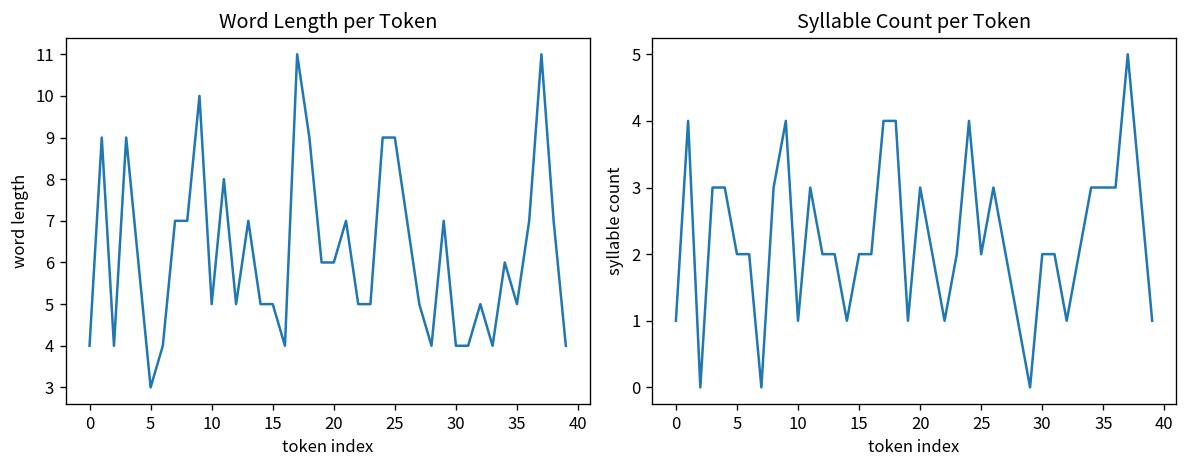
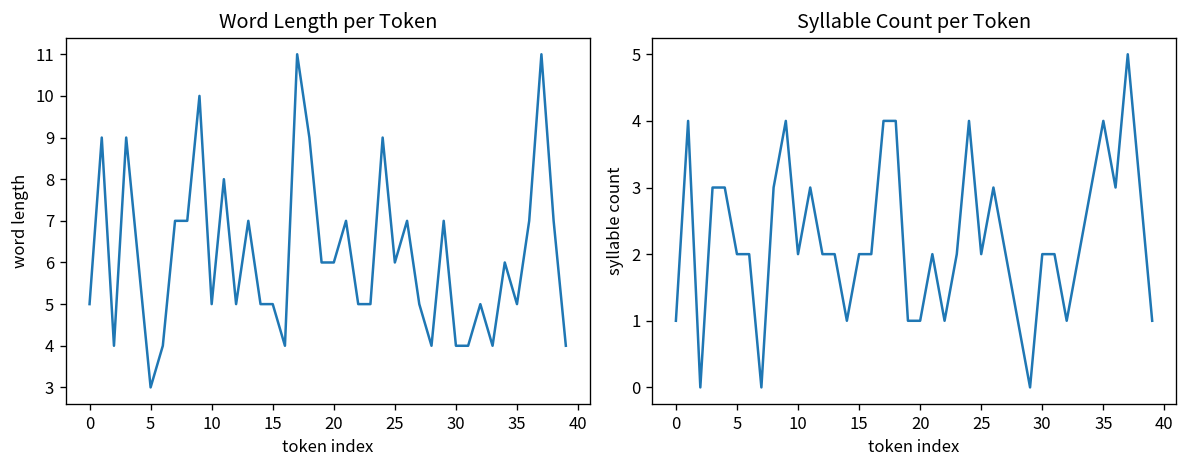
  {
    "Word Length per Token": {
-     "0": 4,
+     "0": 5,
      "5": 3,
      "10": 5,
      "15": 5,
      "20": 6,
-     "25": 9,
+     "25": 6,
      "30": 4,
      "35": 5
    },
    "Syllable Count per Token": {
      "0": 1,
      "5": 2,
-     "10": 1,
+     "10": 2,
      "15": 2,
-     "20": 3,
+     "20": 1,
      "25": 2,
      "30": 2,
-     "35": 3
+     "35": 4
    }
  }
